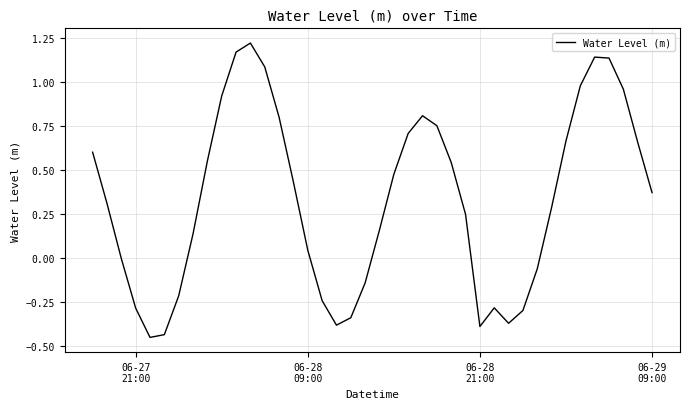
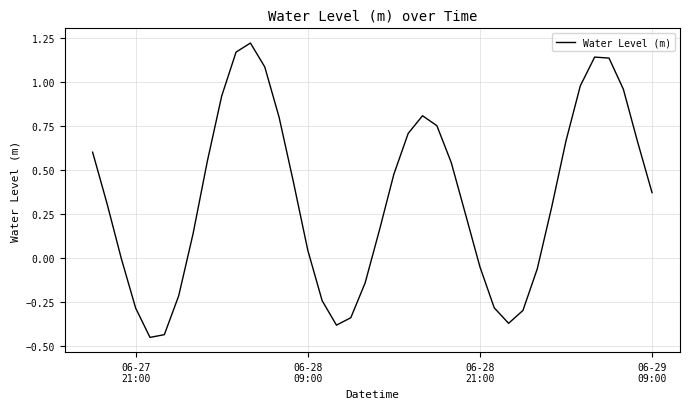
  {
    "06-27 21:00": -0.29,
    "06-28 09:00": 0.04,
-   "06-28 21:00": -0.39,
+   "06-28 21:00": -0.05,
    "06-29 09:00": 0.37
  }
